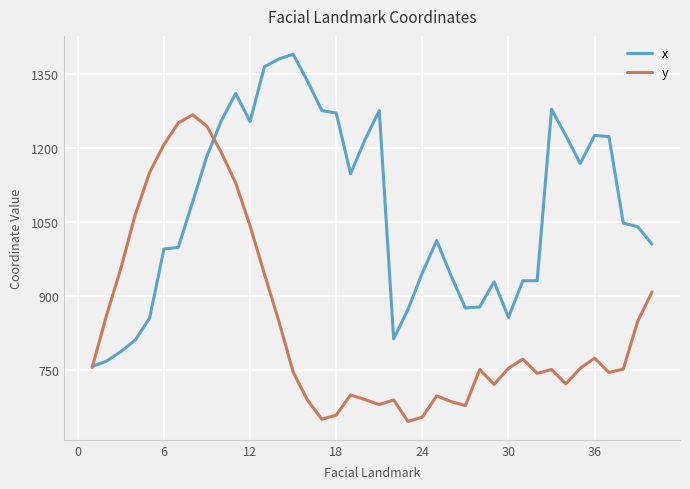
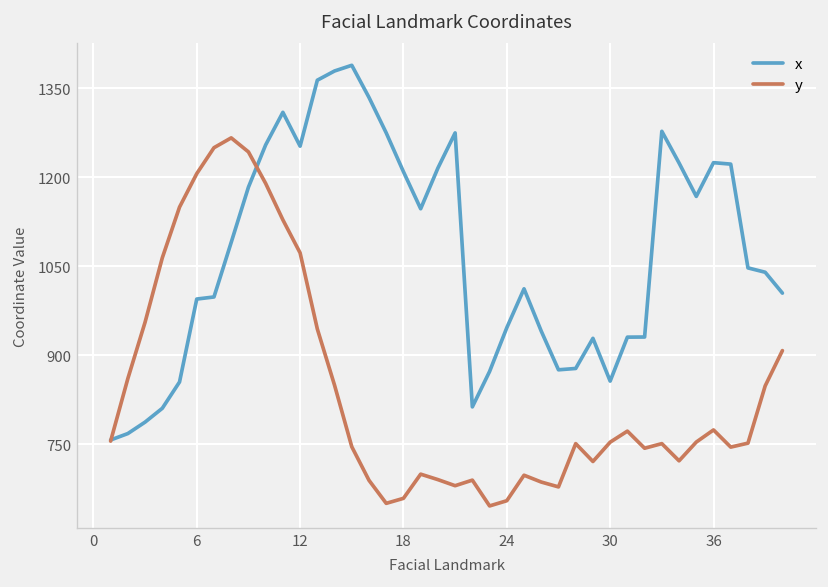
  {
    "x": {
      "6": 990,
      "12": 1250,
-     "18": 1270,
+     "18": 1210,
      "24": 950,
      "30": 860,
      "36": 1220
    },
    "y": {
      "6": 1210,
-     "12": 1040,
+     "12": 1070,
      "18": 660,
      "24": 650,
      "30": 750,
      "36": 770
    }
  }
